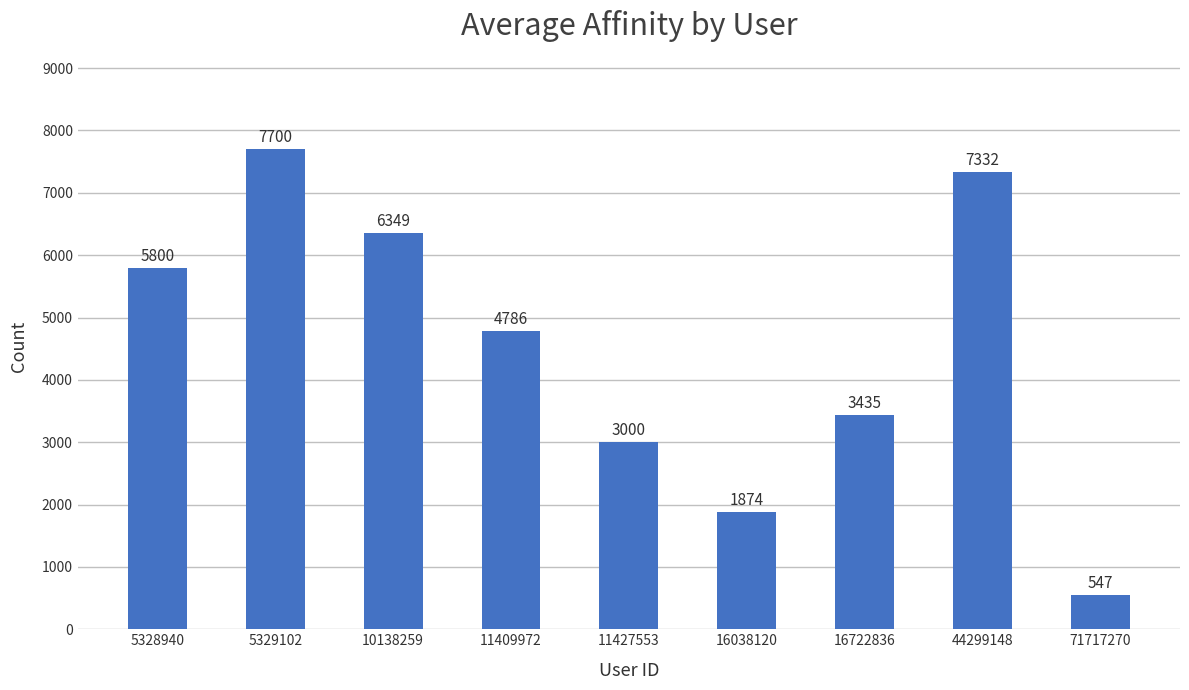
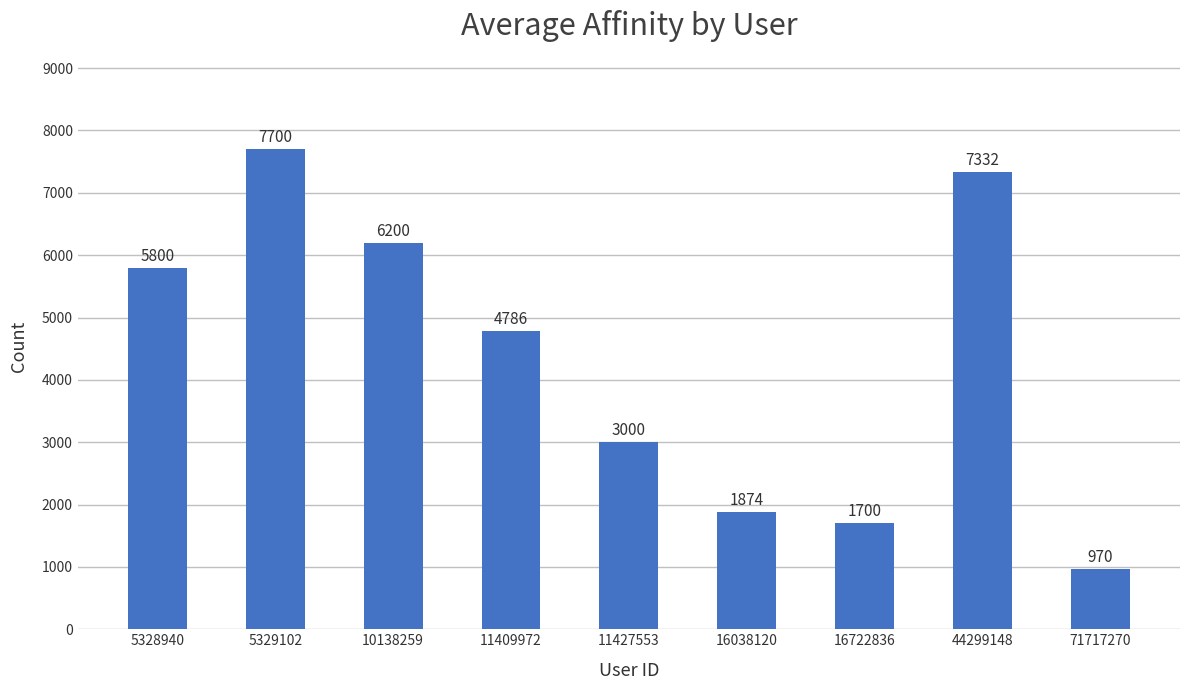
  {
    "5328940": 5800,
    "5329102": 7700,
-   "10138259": 6349,
+   "10138259": 6200,
    "11427553": 3000,
-   "16722836": 3435,
-   "71717270": 547
+   "16722836": 1700,
+   "71717270": 970
  }
